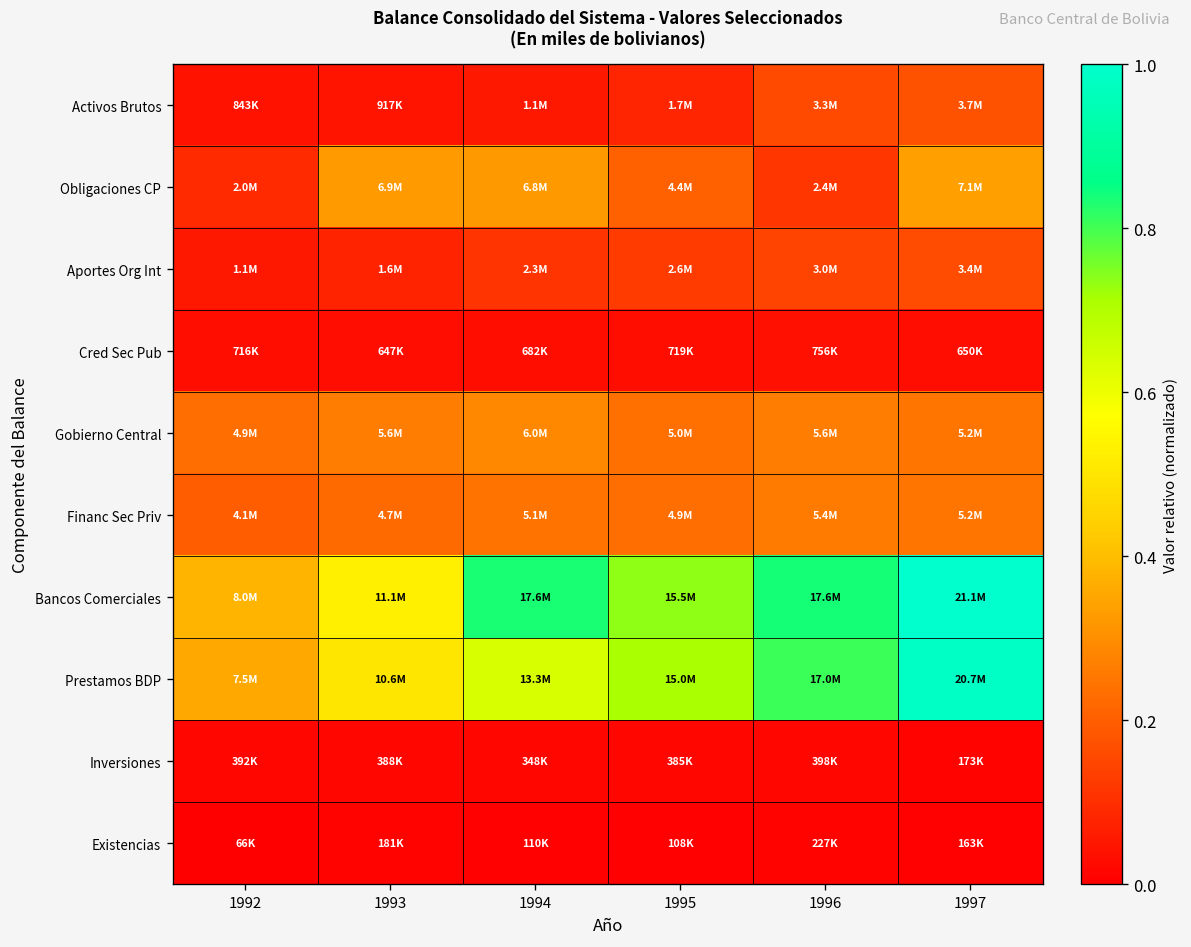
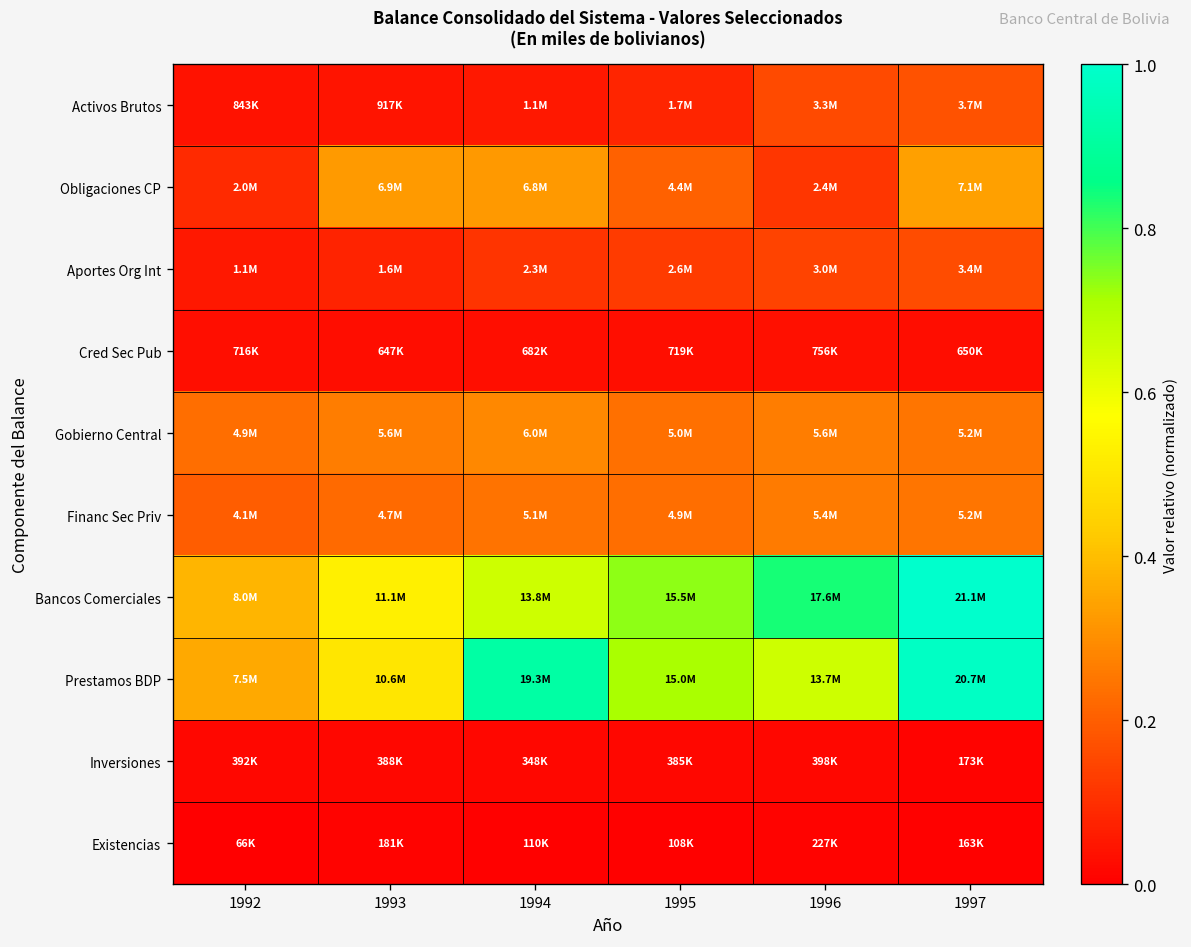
  {
    "Activos Brutos": {
      "1992": "843K",
      "1993": "917K",
      "1994": "1.1M",
      "1995": "1.7M",
      "1996": "3.3M",
      "1997": "3.7M"
    },
    "Obligaciones CP": {
      "1992": "2.0M",
      "1993": "6.9M",
      "1994": "6.8M",
      "1995": "4.4M",
      "1996": "2.4M",
      "1997": "7.1M"
    },
    "Aportes Org Int": {
      "1992": "1.1M",
      "1993": "1.6M",
      "1994": "2.3M",
      "1995": "2.6M",
      "1996": "3.0M",
      "1997": "3.4M"
    },
    "Cred Sec Pub": {
      "1992": "716K",
      "1993": "647K",
      "1994": "682K",
      "1995": "719K",
      "1996": "756K",
      "1997": "650K"
    },
    "Gobierno Central": {
      "1992": "4.9M",
      "1993": "5.6M",
      "1994": "6.0M",
      "1995": "5.0M",
      "1996": "5.6M",
      "1997": "5.2M"
    },
    "Financ Sec Priv": {
      "1992": "4.1M",
      "1993": "4.7M",
      "1994": "5.1M",
      "1995": "4.9M",
      "1996": "5.4M",
      "1997": "5.2M"
    },
    "Bancos Comerciales": {
      "1992": "8.0M",
      "1993": "11.1M",
-     "1994": "17.6M",
+     "1994": "13.8M",
      "1995": "15.5M",
      "1996": "17.6M",
      "1997": "21.1M"
    },
    "Prestamos BDP": {
      "1992": "7.5M",
      "1993": "10.6M",
-     "1994": "13.3M",
+     "1994": "19.3M",
      "1995": "15.0M",
-     "1996": "17.0M",
+     "1996": "13.7M",
      "1997": "20.7M"
    },
    "Inversiones": {
      "1992": "392K",
      "1993": "388K",
      "1994": "348K",
      "1995": "385K",
      "1996": "398K",
      "1997": "173K"
    },
    "Existencias": {
      "1992": "66K",
      "1993": "181K",
      "1994": "110K",
      "1995": "108K",
      "1996": "227K",
      "1997": "163K"
    }
  }
